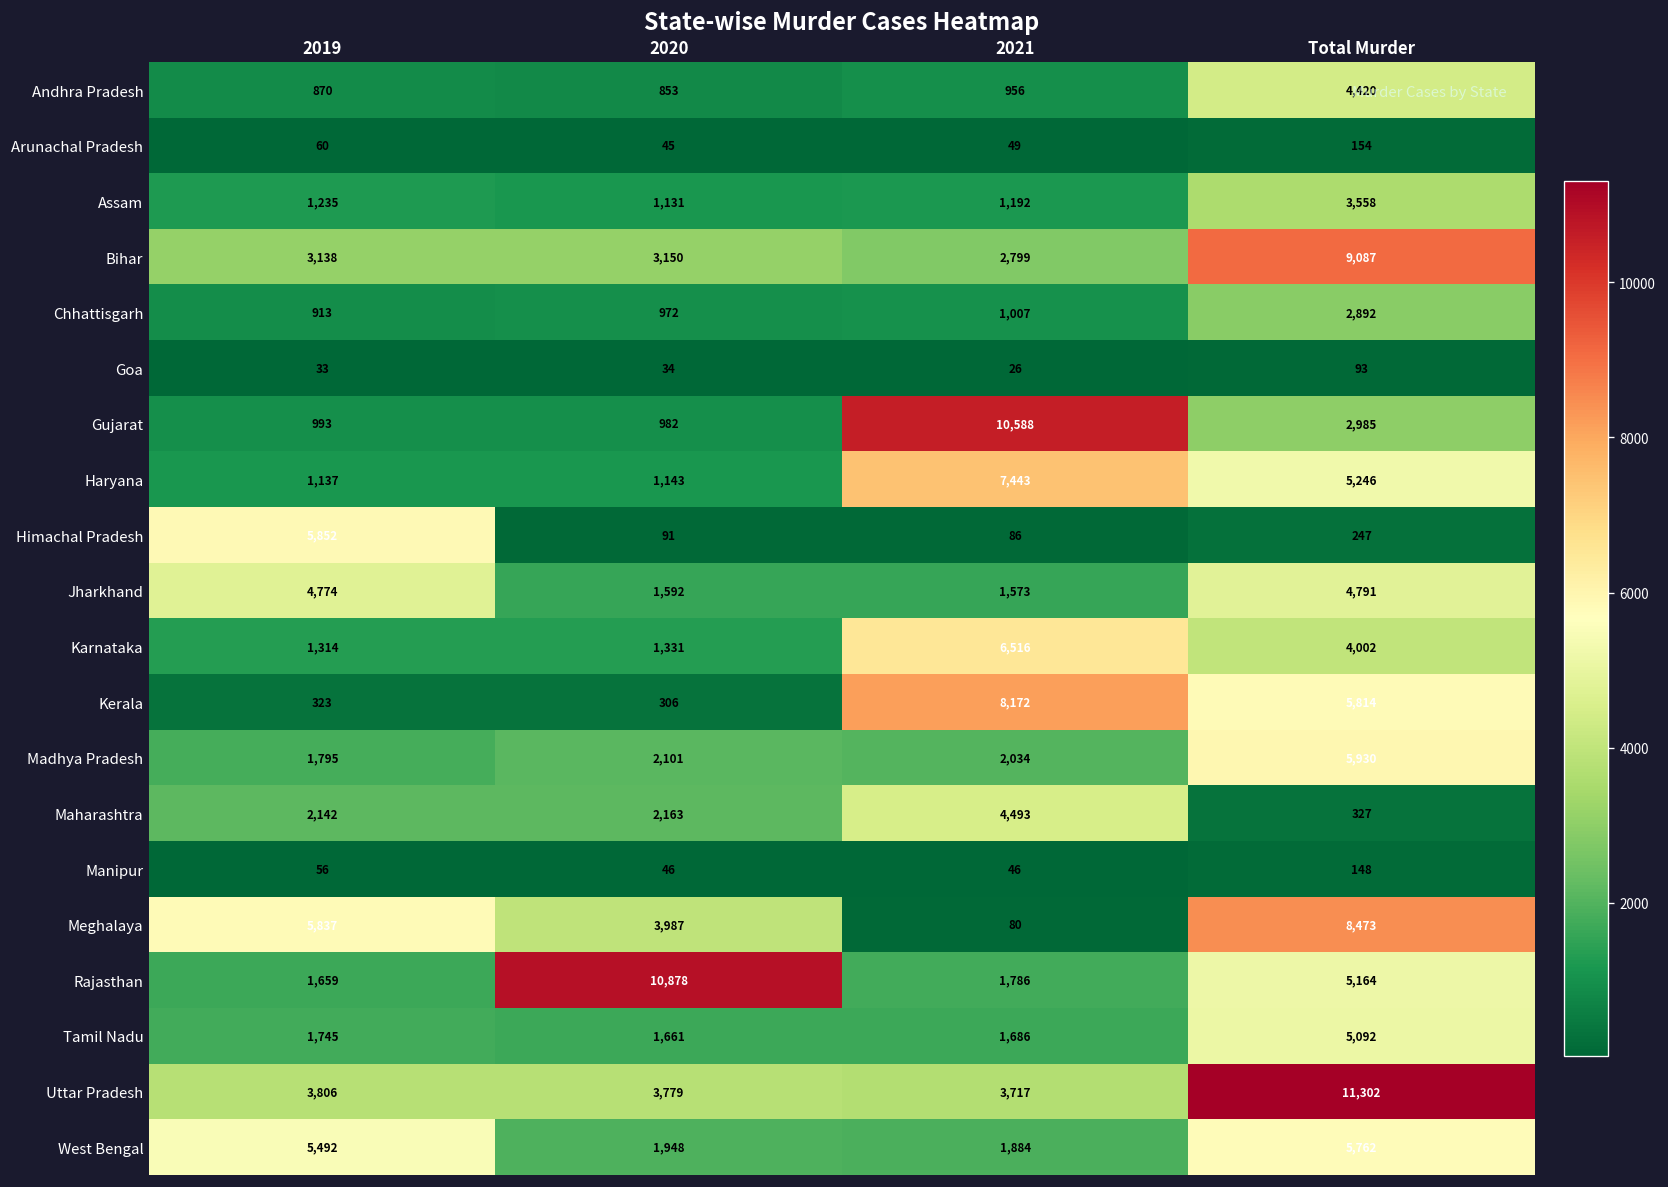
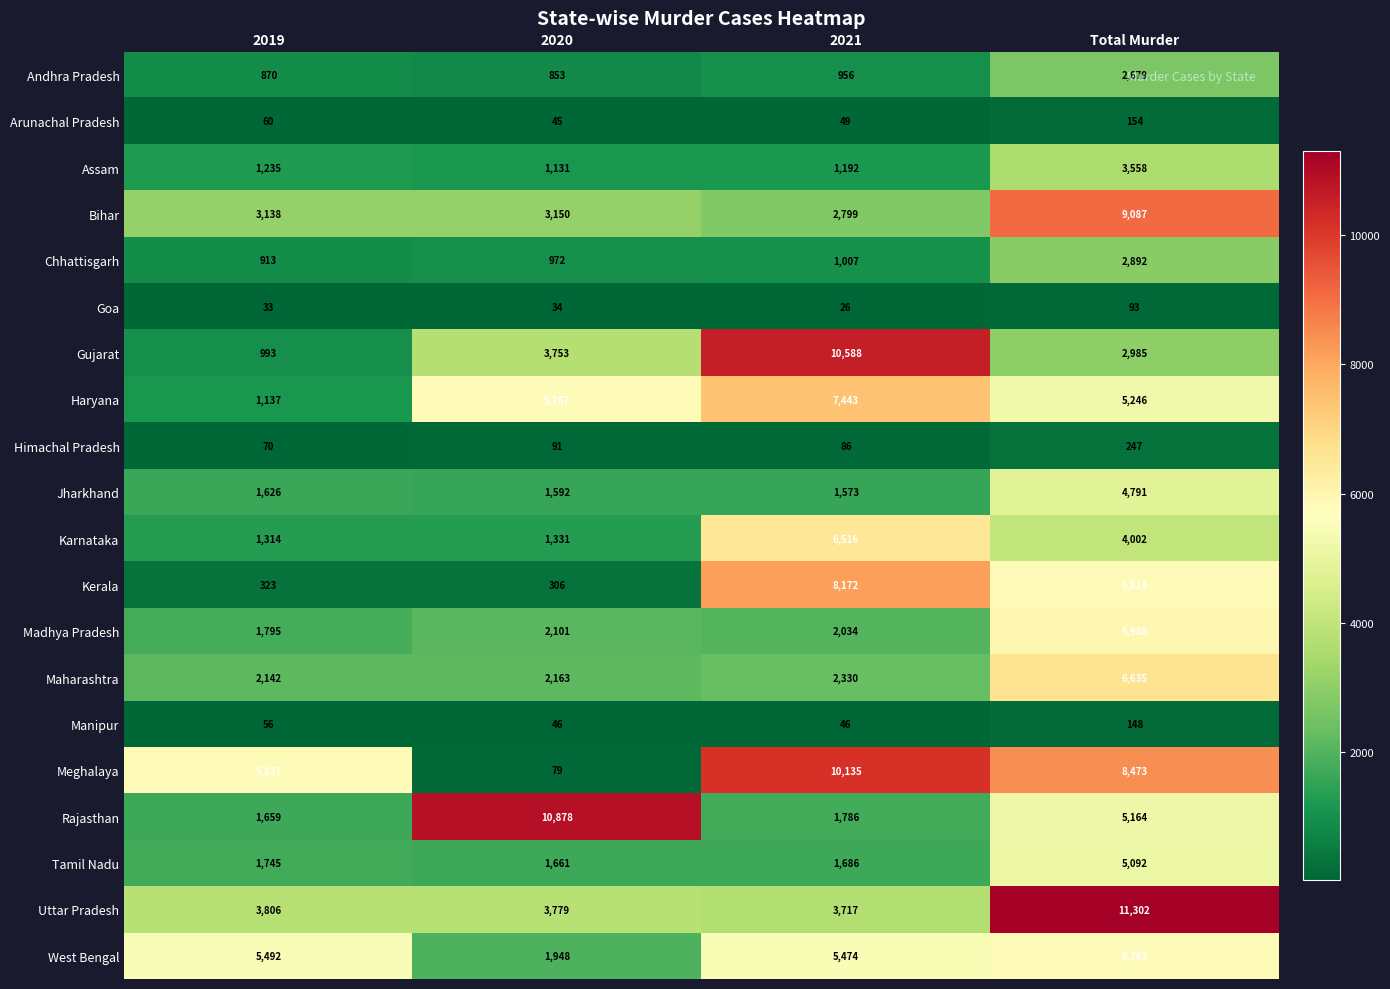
  {
    "Andhra Pradesh": {
      "2019": "870",
      "2020": "853",
      "2021": "956",
-     "Total Murder": "4,420"
+     "Total Murder": "2,679"
    },
    "Arunachal Pradesh": {
      "2019": "60",
      "2020": "45",
      "2021": "49",
      "Total Murder": "154"
    },
    "Assam": {
      "2019": "1,235",
      "2020": "1,131",
      "2021": "1,192",
      "Total Murder": "3,558"
    },
    "Bihar": {
      "2019": "3,138",
      "2020": "3,150",
      "2021": "2,799",
      "Total Murder": "9,087"
    },
    "Chhattisgarh": {
      "2019": "913",
      "2020": "972",
      "2021": "1,007",
      "Total Murder": "2,892"
    },
    "Goa": {
      "2019": "33",
      "2020": "34",
      "2021": "26",
      "Total Murder": "93"
    },
    "Gujarat": {
      "2019": "993",
-     "2020": "982",
+     "2020": "3,753",
      "2021": "10,588",
      "Total Murder": "2,985"
    },
    "Haryana": {
      "2019": "1,137",
-     "2020": "1,143",
+     "2020": "5,767",
      "2021": "7,443",
      "Total Murder": "5,246"
    },
    "Himachal Pradesh": {
-     "2019": "5,852",
+     "2019": "70",
      "2020": "91",
      "2021": "86",
      "Total Murder": "247"
    },
    "Jharkhand": {
-     "2019": "4,774",
+     "2019": "1,626",
      "2020": "1,592",
      "2021": "1,573",
      "Total Murder": "4,791"
    },
    "Karnataka": {
      "2019": "1,314",
      "2020": "1,331",
      "2021": "6,516",
      "Total Murder": "4,002"
    },
    "Kerala": {
      "2019": "323",
      "2020": "306",
      "2021": "8,172",
      "Total Murder": "5,814"
    },
    "Madhya Pradesh": {
      "2019": "1,795",
      "2020": "2,101",
      "2021": "2,034",
      "Total Murder": "5,930"
    },
    "Maharashtra": {
      "2019": "2,142",
      "2020": "2,163",
-     "2021": "4,493",
-     "Total Murder": "327"
+     "2021": "2,330",
+     "Total Murder": "6,635"
    },
    "Manipur": {
      "2019": "56",
      "2020": "46",
      "2021": "46",
      "Total Murder": "148"
    },
    "Meghalaya": {
      "2019": "5,837",
-     "2020": "3,987",
-     "2021": "80",
+     "2020": "79",
+     "2021": "10,135",
      "Total Murder": "8,473"
    },
    "Rajasthan": {
      "2019": "1,659",
      "2020": "10,878",
      "2021": "1,786",
      "Total Murder": "5,164"
    },
    "Tamil Nadu": {
      "2019": "1,745",
      "2020": "1,661",
      "2021": "1,686",
      "Total Murder": "5,092"
    },
    "Uttar Pradesh": {
      "2019": "3,806",
      "2020": "3,779",
      "2021": "3,717",
      "Total Murder": "11,302"
    },
    "West Bengal": {
      "2019": "5,492",
      "2020": "1,948",
-     "2021": "1,884",
+     "2021": "5,474",
      "Total Murder": "5,762"
    }
  }
